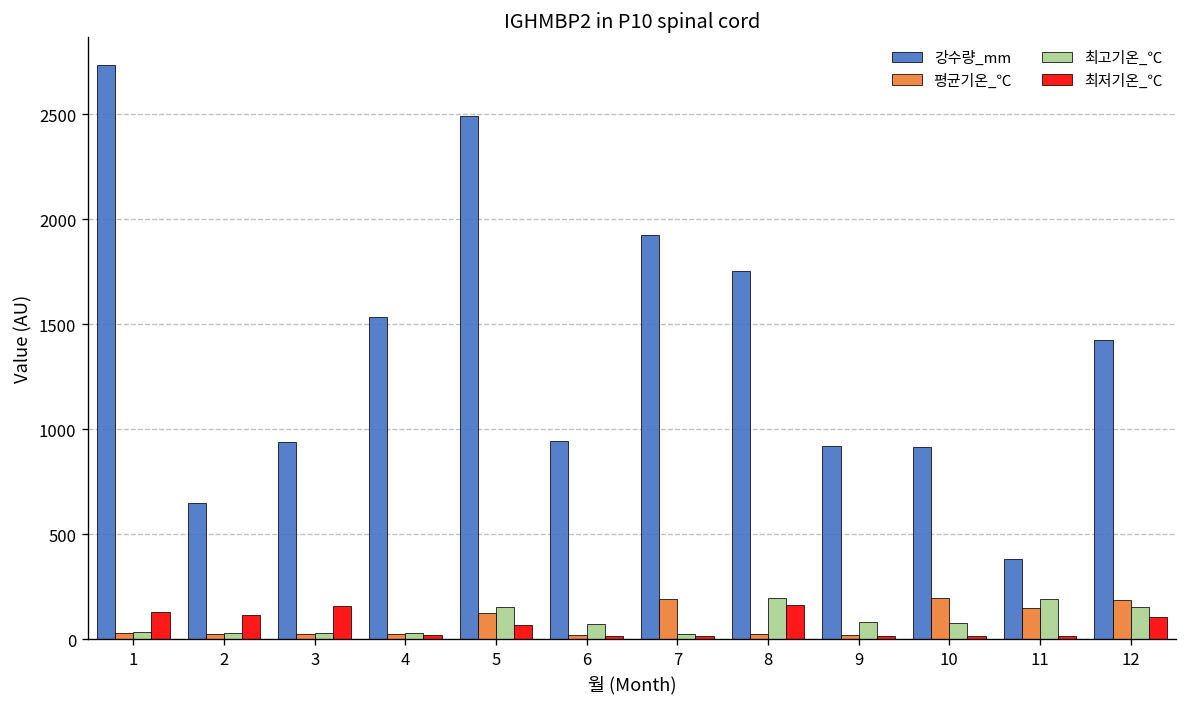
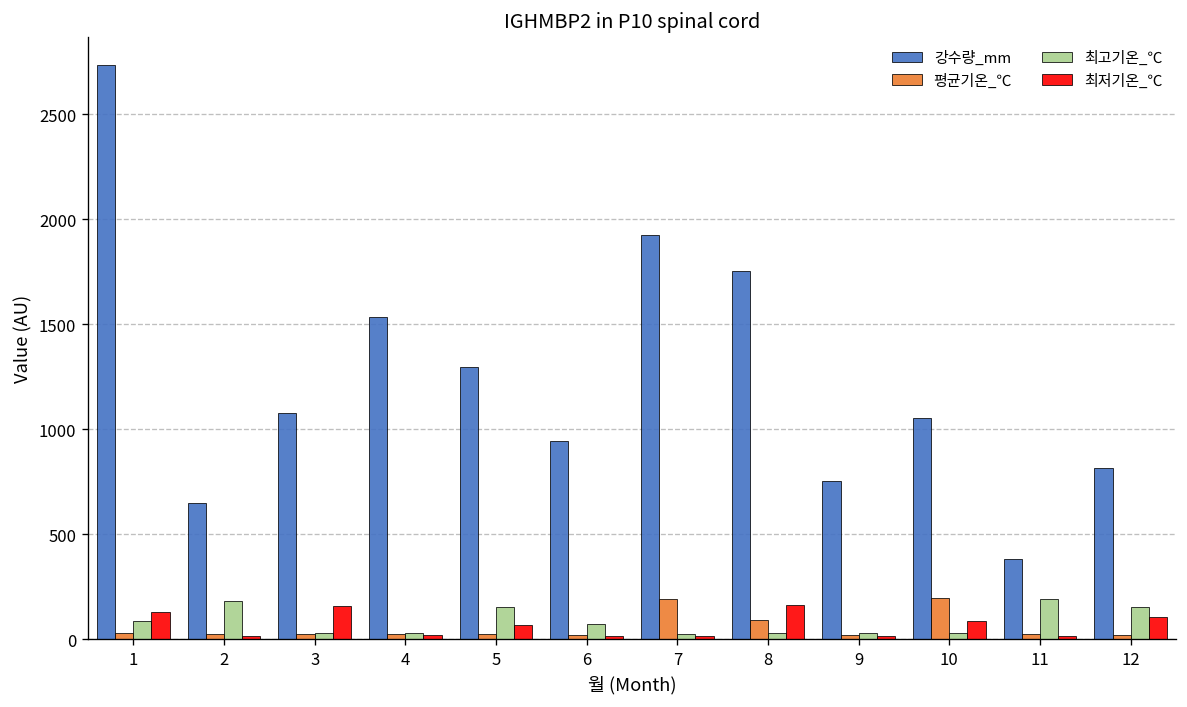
  {
    "강수량_mm": {
      "1": 2730,
      "2": 650,
-     "3": 940,
+     "3": 1080,
      "4": 1530,
-     "5": 2490,
+     "5": 1300,
      "6": 940,
      "7": 1930,
      "8": 1750,
-     "9": 920,
-     "10": 910,
+     "9": 750,
+     "10": 1050,
      "11": 380,
-     "12": 1430
+     "12": 810
    },
    "평균기온_℃": {
      "1": 30,
      "2": 20,
      "3": 30,
      "4": 20,
-     "5": 130,
+     "5": 20,
      "6": 20,
      "7": 190,
-     "8": 30,
+     "8": 90,
      "9": 20,
      "10": 200,
-     "11": 150,
-     "12": 190
+     "11": 20,
+     "12": 20
    },
    "최고기온_℃": {
-     "1": 40,
-     "2": 30,
+     "1": 90,
+     "2": 180,
      "3": 30,
      "4": 30,
      "5": 160,
      "6": 80,
      "7": 30,
-     "8": 200,
-     "9": 80,
-     "10": 80,
+     "8": 30,
+     "9": 30,
+     "10": 30,
      "11": 190,
      "12": 160
    },
    "최저기온_℃": {
      "1": 130,
-     "2": 110,
+     "2": 20,
      "3": 160,
      "4": 20,
      "5": 70,
      "6": 20,
      "7": 20,
      "8": 160,
      "9": 20,
-     "10": 20,
+     "10": 90,
      "11": 20,
      "12": 110
    }
  }
